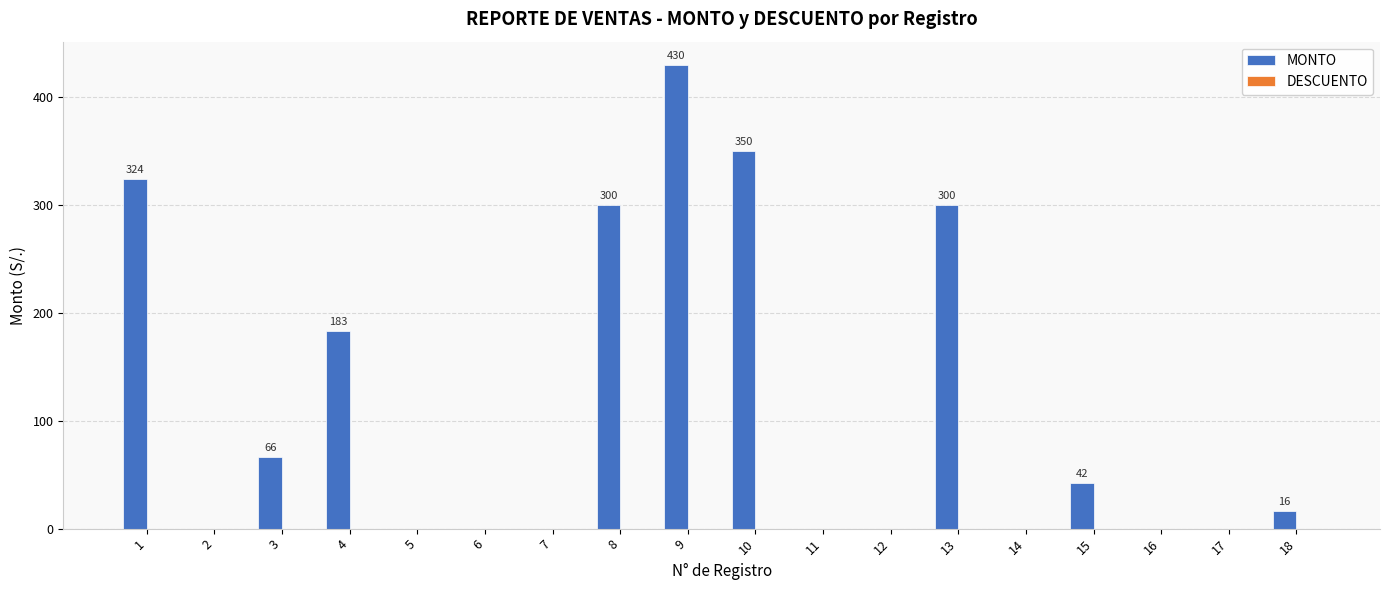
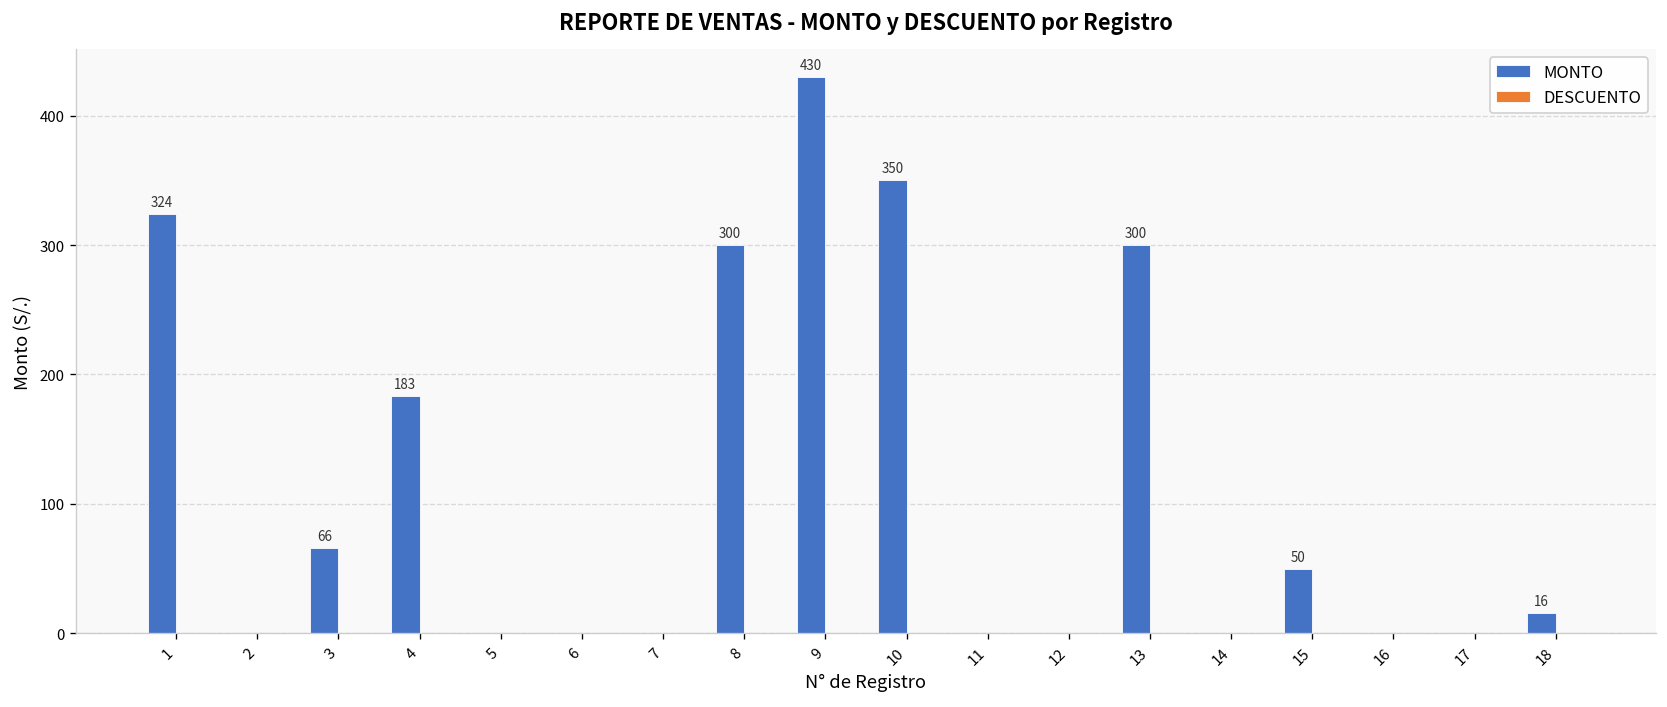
  {
    "MONTO": {
      "1": 324,
      "3": 66,
      "4": 183,
      "8": 300,
      "9": 430,
      "10": 350,
      "13": 300,
-     "15": 42,
+     "15": 50,
      "18": 16
    },
    "DESCUENTO": {
      "1": 0,
      "2": 0,
      "3": 0,
      "4": 0,
      "5": 0,
      "6": 0,
      "7": 0,
      "8": 0,
      "9": 0,
      "10": 0,
      "11": 0,
      "12": 0,
      "13": 0,
      "14": 0,
      "15": 0,
      "16": 0,
      "17": 0,
      "18": 0
    }
  }
